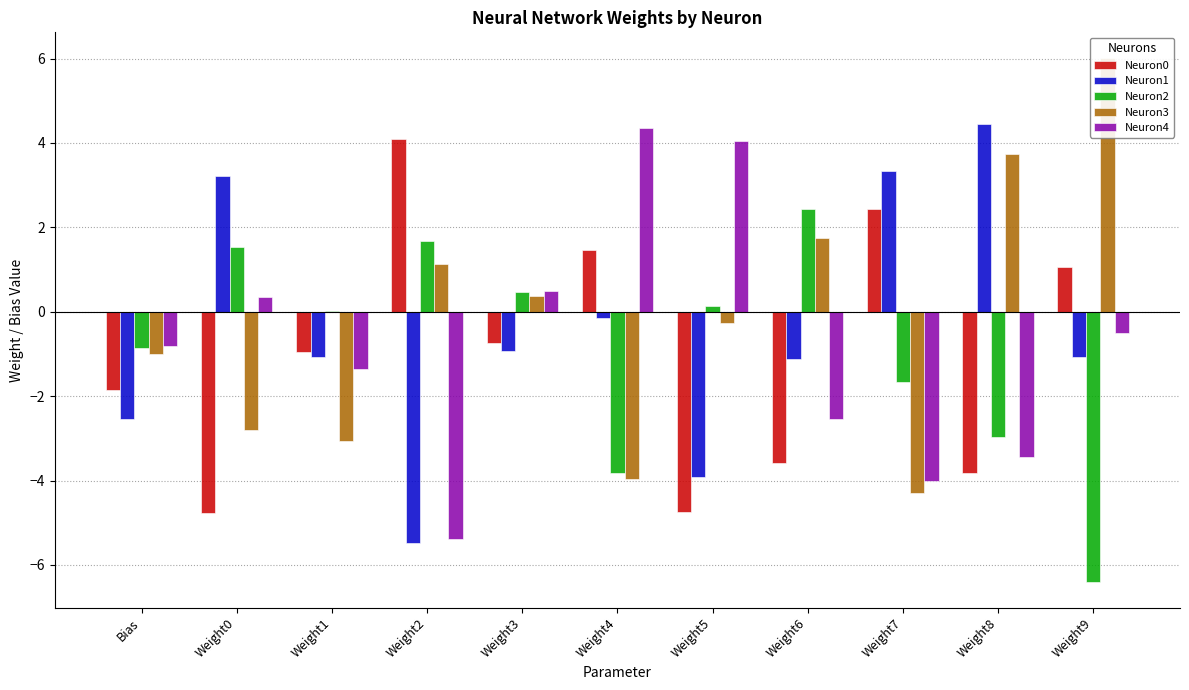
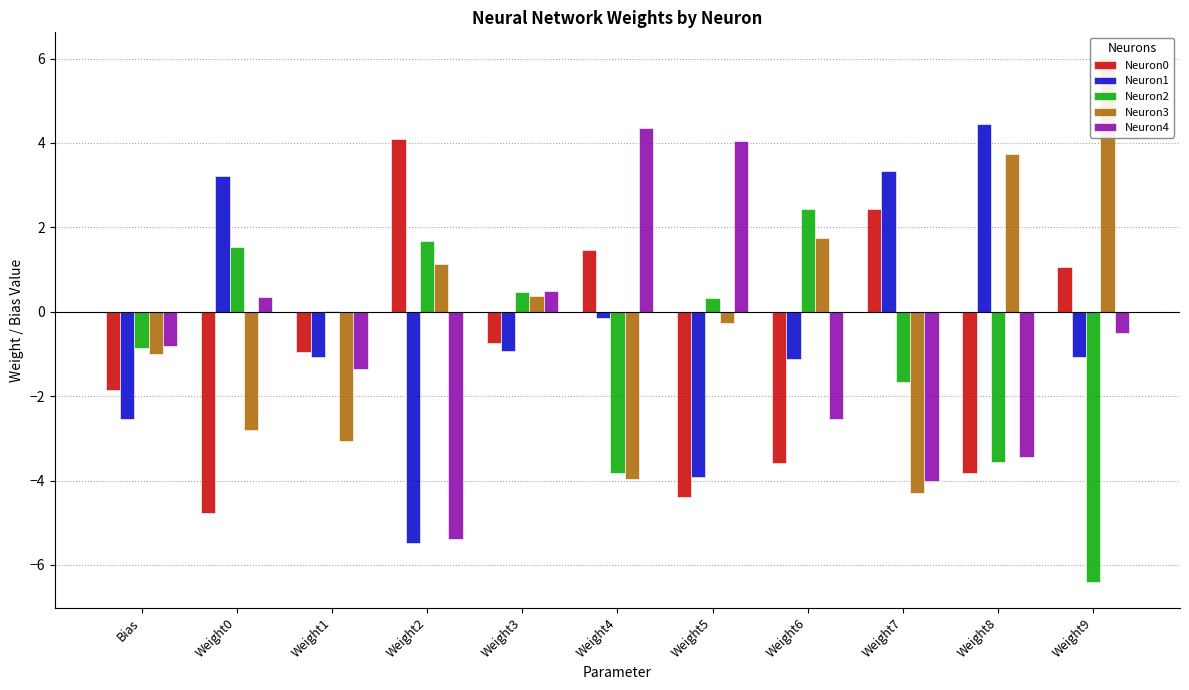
  {
    "Neuron0": {
      "Bias": -1.9,
      "Weight0": -4.8,
      "Weight1": -0.9,
      "Weight2": 4.1,
      "Weight3": -0.7,
      "Weight4": 1.5,
-     "Weight5": -4.7,
+     "Weight5": -4.4,
      "Weight6": -3.6,
      "Weight7": 2.4,
      "Weight8": -3.8,
      "Weight9": 1.1
    },
    "Neuron1": {
      "Bias": -2.5,
      "Weight0": 3.2,
      "Weight1": -1.1,
      "Weight2": -5.5,
      "Weight3": -0.9,
      "Weight4": -0.1,
      "Weight5": -3.9,
      "Weight6": -1.1,
      "Weight7": 3.3,
      "Weight8": 4.5,
      "Weight9": -1.1
    },
    "Neuron2": {
      "Bias": -0.9,
      "Weight0": 1.5,
      "Weight2": 1.7,
      "Weight3": 0.5,
      "Weight4": -3.8,
-     "Weight5": 0.1,
+     "Weight5": 0.3,
      "Weight6": 2.4,
      "Weight7": -1.7,
-     "Weight8": -3.0,
+     "Weight8": -3.6,
      "Weight9": -6.4
    },
    "Neuron3": {
      "Bias": -1.0,
      "Weight0": -2.8,
      "Weight1": -3.1,
      "Weight2": 1.1,
      "Weight3": 0.4,
      "Weight4": -4.0,
      "Weight5": -0.3,
      "Weight6": 1.8,
      "Weight7": -4.3,
      "Weight8": 3.7
    },
    "Neuron4": {
      "Bias": -0.8,
      "Weight0": 0.3,
      "Weight1": -1.4,
      "Weight2": -5.4,
      "Weight3": 0.5,
      "Weight4": 4.4,
      "Weight5": 4.0,
      "Weight6": -2.5,
      "Weight7": -4.0,
      "Weight8": -3.4,
      "Weight9": -0.5
    }
  }
